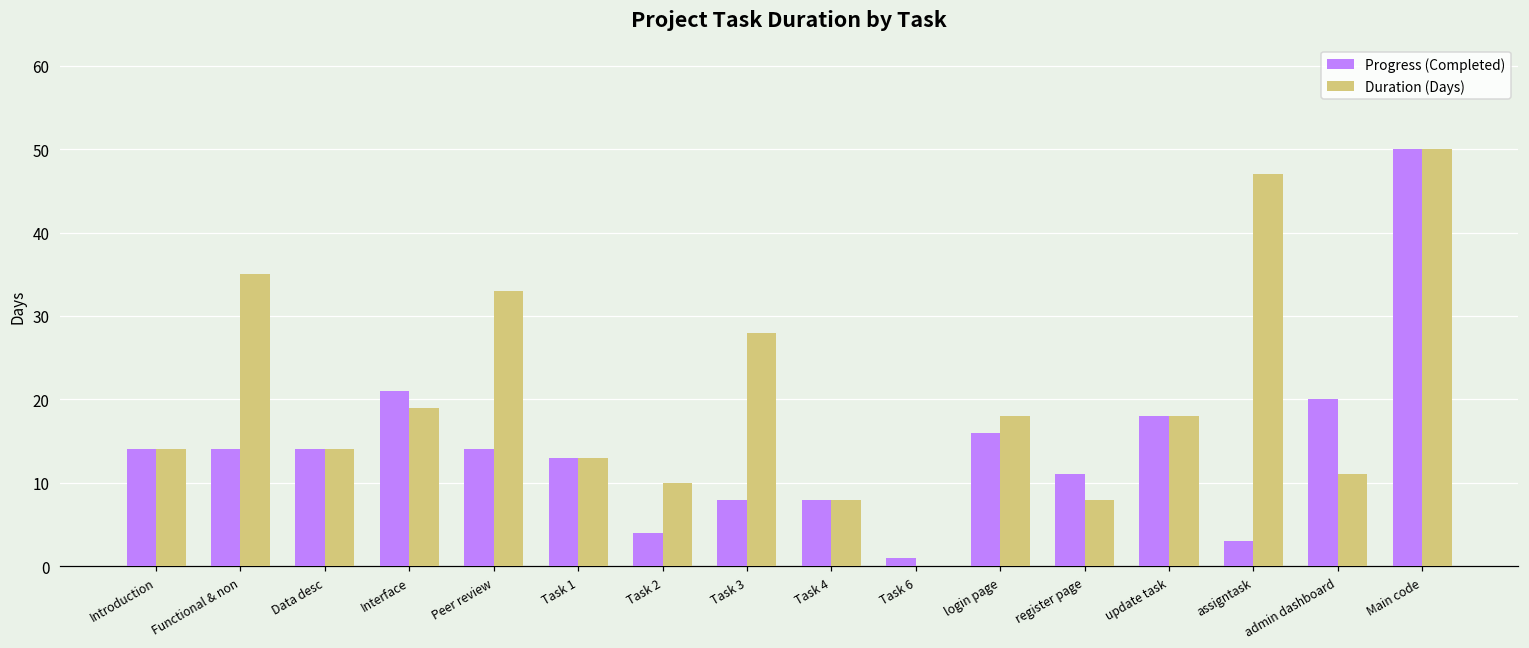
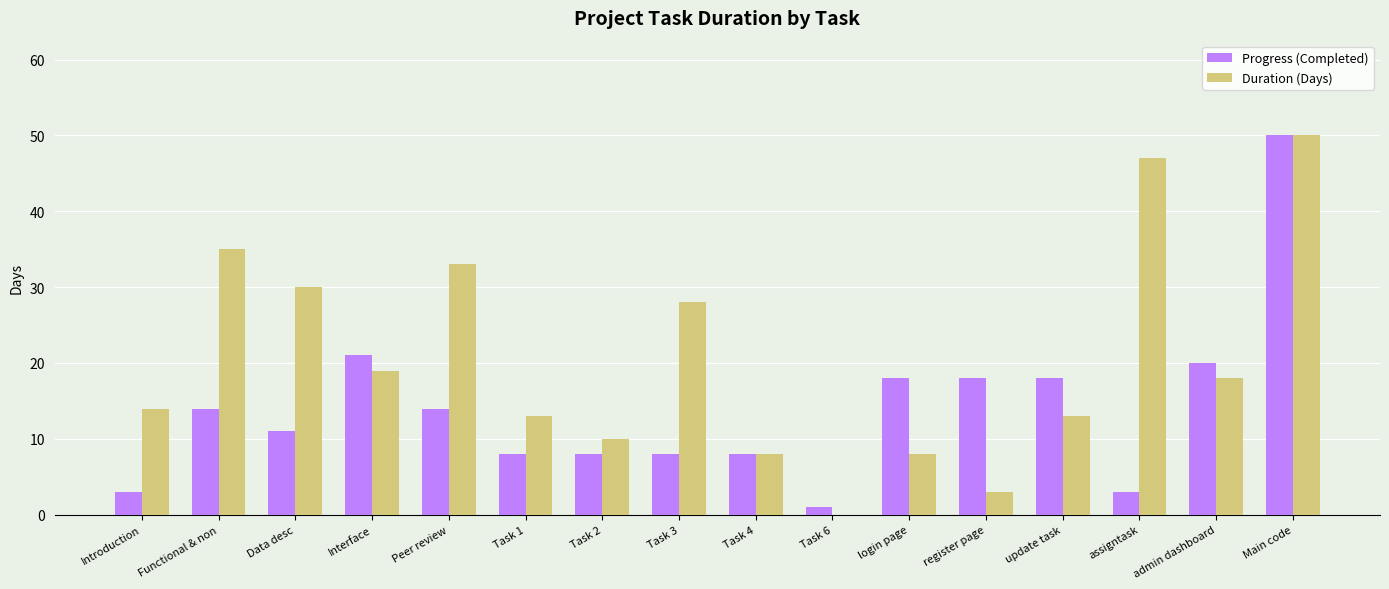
  {
    "Progress (Completed)": {
-     "Introduction": 14,
+     "Introduction": 3,
      "Functional & non": 14,
-     "Data desc": 14,
+     "Data desc": 11,
      "Interface": 21,
      "Peer review": 14,
-     "Task 1": 13,
-     "Task 2": 4,
+     "Task 1": 8,
+     "Task 2": 8,
      "Task 3": 8,
      "Task 4": 8,
      "Task 6": 1,
-     "login page": 16,
-     "register page": 11,
+     "login page": 18,
+     "register page": 18,
      "update task": 18,
      "assigntask": 3,
      "admin dashboard": 20,
      "Main code": 50
    },
    "Duration (Days)": {
      "Introduction": 14,
      "Functional & non": 35,
-     "Data desc": 14,
+     "Data desc": 30,
      "Interface": 19,
      "Peer review": 33,
      "Task 1": 13,
      "Task 2": 10,
      "Task 3": 28,
      "Task 4": 8,
      "Task 6": 0,
-     "login page": 18,
-     "register page": 8,
-     "update task": 18,
+     "login page": 8,
+     "register page": 3,
+     "update task": 13,
      "assigntask": 47,
-     "admin dashboard": 11,
+     "admin dashboard": 18,
      "Main code": 50
    }
  }
